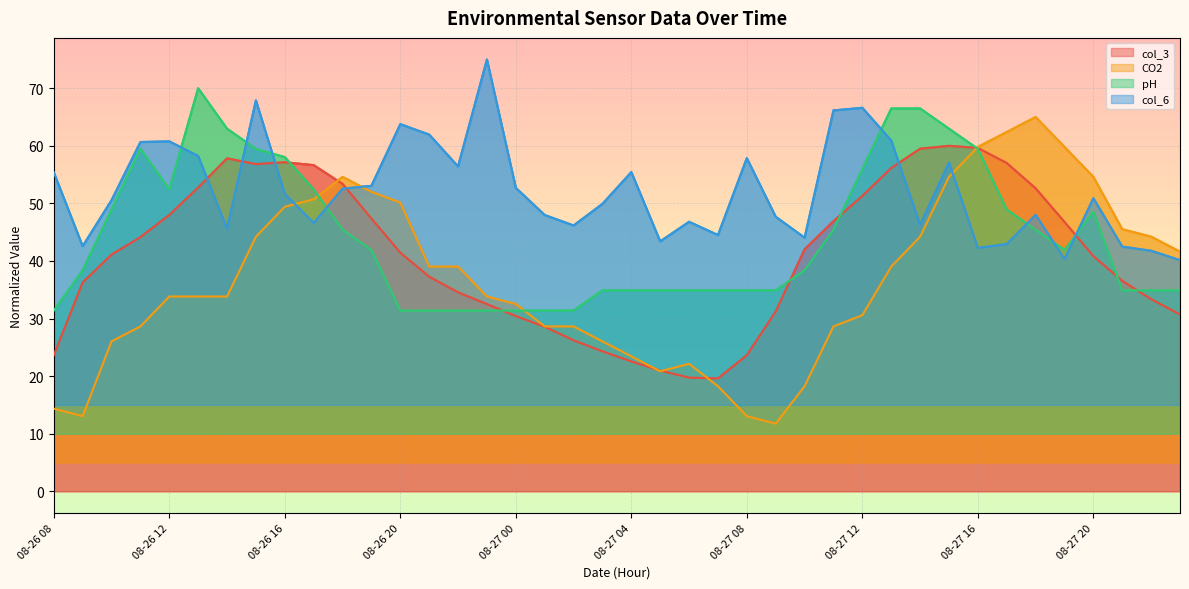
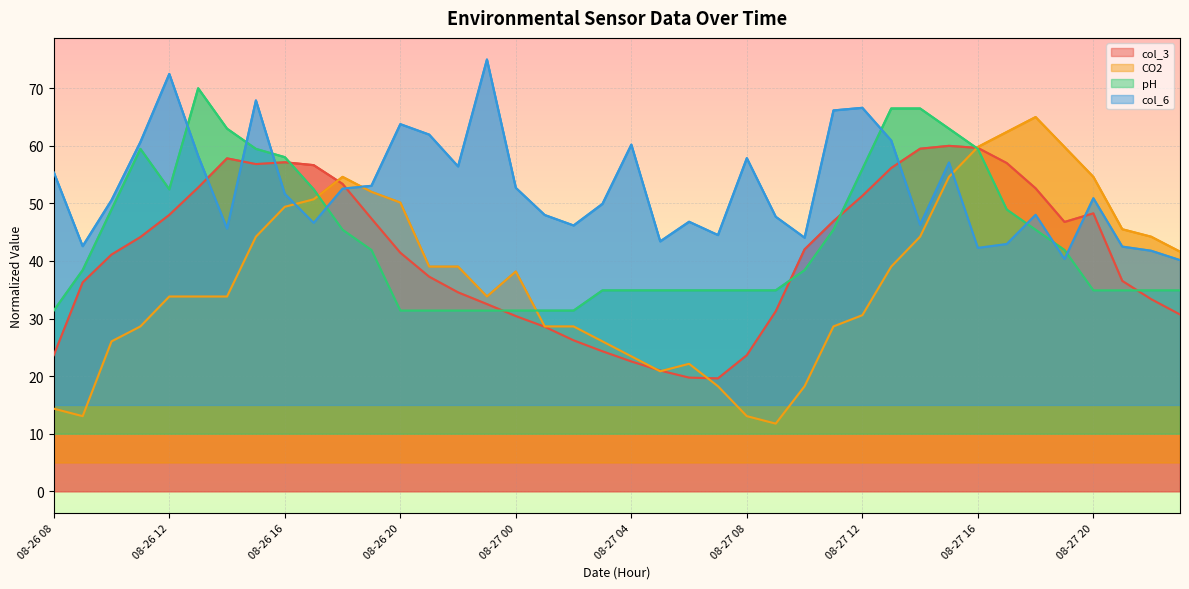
  {
    "col_3": {
      "08-26 08": 24,
      "08-26 12": 48,
      "08-26 16": 57,
      "08-26 20": 41,
      "08-27 00": 30,
      "08-27 04": 23,
      "08-27 08": 24,
      "08-27 12": 51,
-     "08-27 20": 41
+     "08-27 20": 48
    },
    "CO2": {
      "08-26 08": 14,
      "08-26 12": 34,
      "08-26 16": 49,
      "08-26 20": 50,
-     "08-27 00": 33,
+     "08-27 00": 38,
      "08-27 04": 23,
      "08-27 08": 13,
      "08-27 12": 31,
      "08-27 20": 55
    },
    "pH": {
      "08-26 08": 31,
      "08-26 12": 52,
      "08-26 16": 58,
      "08-26 20": 31,
      "08-27 00": 31,
      "08-27 04": 35,
      "08-27 08": 35,
      "08-27 12": 56,
-     "08-27 20": 49
+     "08-27 20": 35
    },
    "col_6": {
      "08-26 08": 55,
-     "08-26 12": 61,
+     "08-26 12": 72,
      "08-26 16": 52,
      "08-26 20": 64,
      "08-27 00": 53,
-     "08-27 04": 55,
+     "08-27 04": 60,
      "08-27 08": 58,
      "08-27 12": 67,
      "08-27 16": 42,
      "08-27 20": 51
    }
  }
